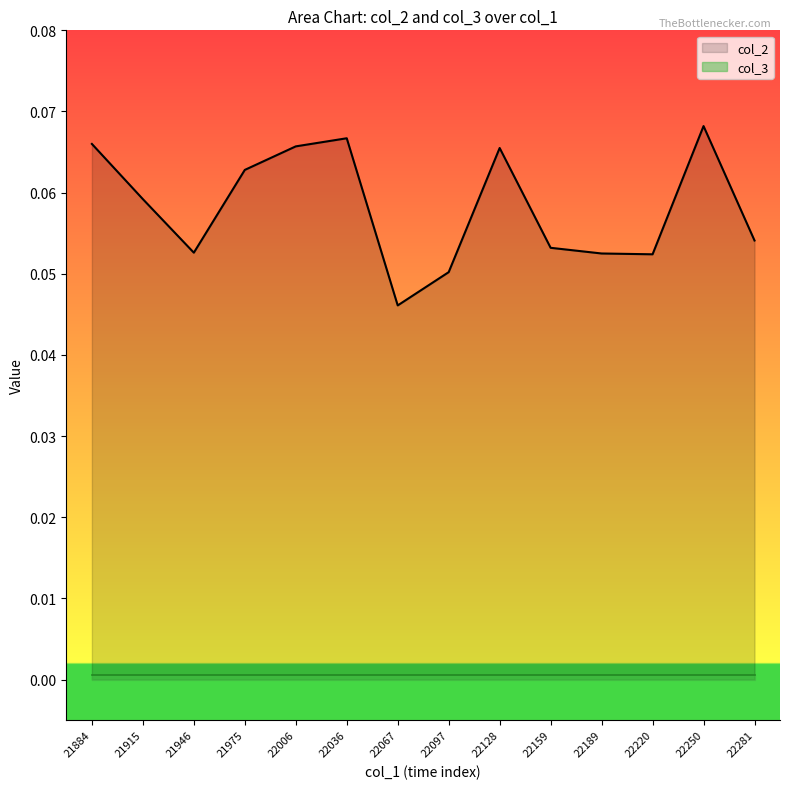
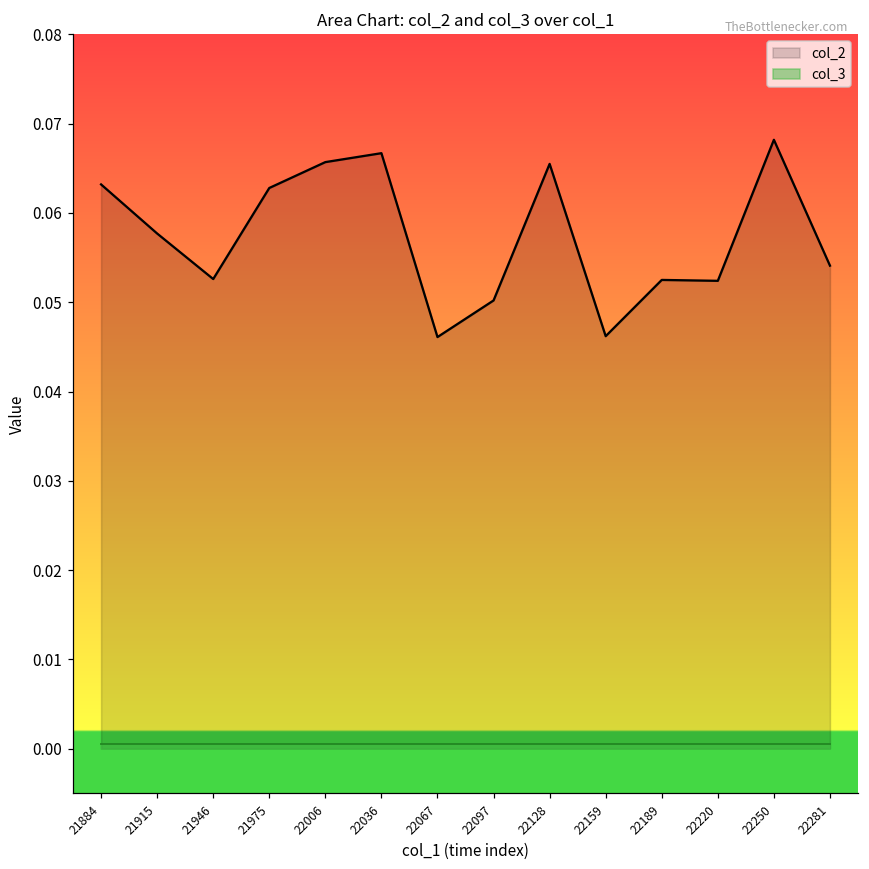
  {
    "col_2": {
-     "21884": 0.066,
-     "21915": 0.059,
+     "21884": 0.063,
+     "21915": 0.058,
      "21946": 0.053,
      "21975": 0.063,
      "22006": 0.066,
      "22036": 0.067,
      "22067": 0.046,
      "22097": 0.050,
      "22128": 0.066,
-     "22159": 0.053,
+     "22159": 0.046,
      "22189": 0.053,
      "22220": 0.052,
      "22250": 0.068,
      "22281": 0.054
    },
    "col_3": {
      "21884": 0.001,
      "21915": 0.001,
      "21946": 0.001,
      "21975": 0.001,
      "22006": 0.001,
      "22036": 0.001,
      "22067": 0.001,
      "22097": 0.001,
      "22128": 0.001,
      "22159": 0.001,
      "22189": 0.001,
      "22220": 0.001,
      "22250": 0.001,
      "22281": 0.001
    }
  }
